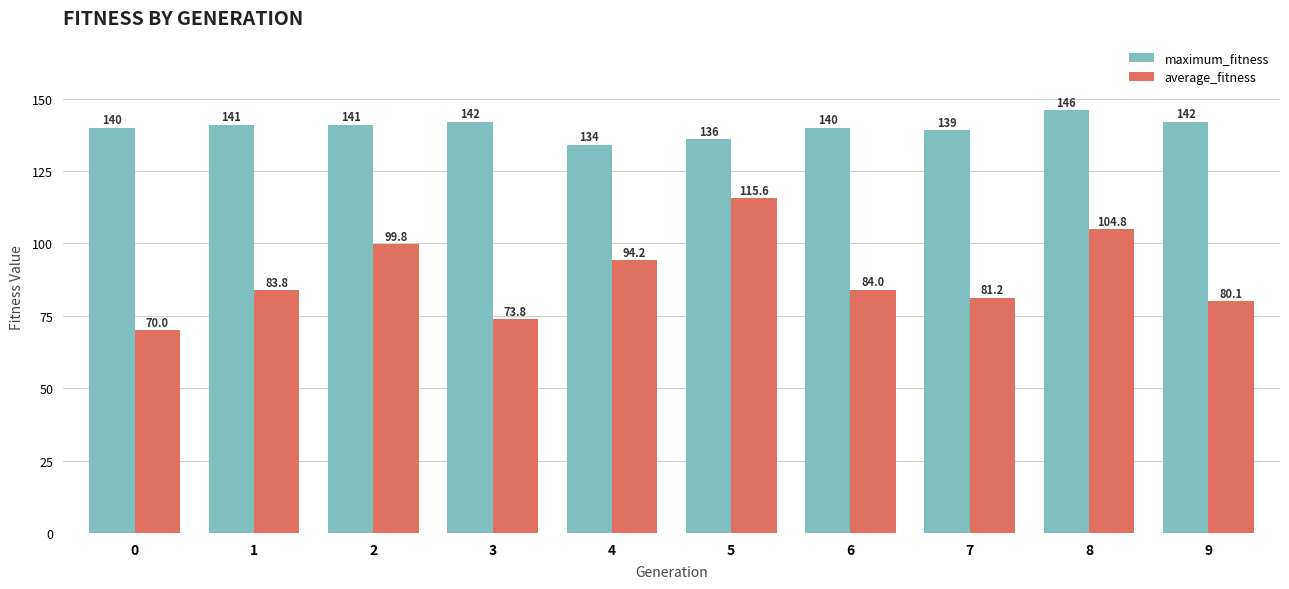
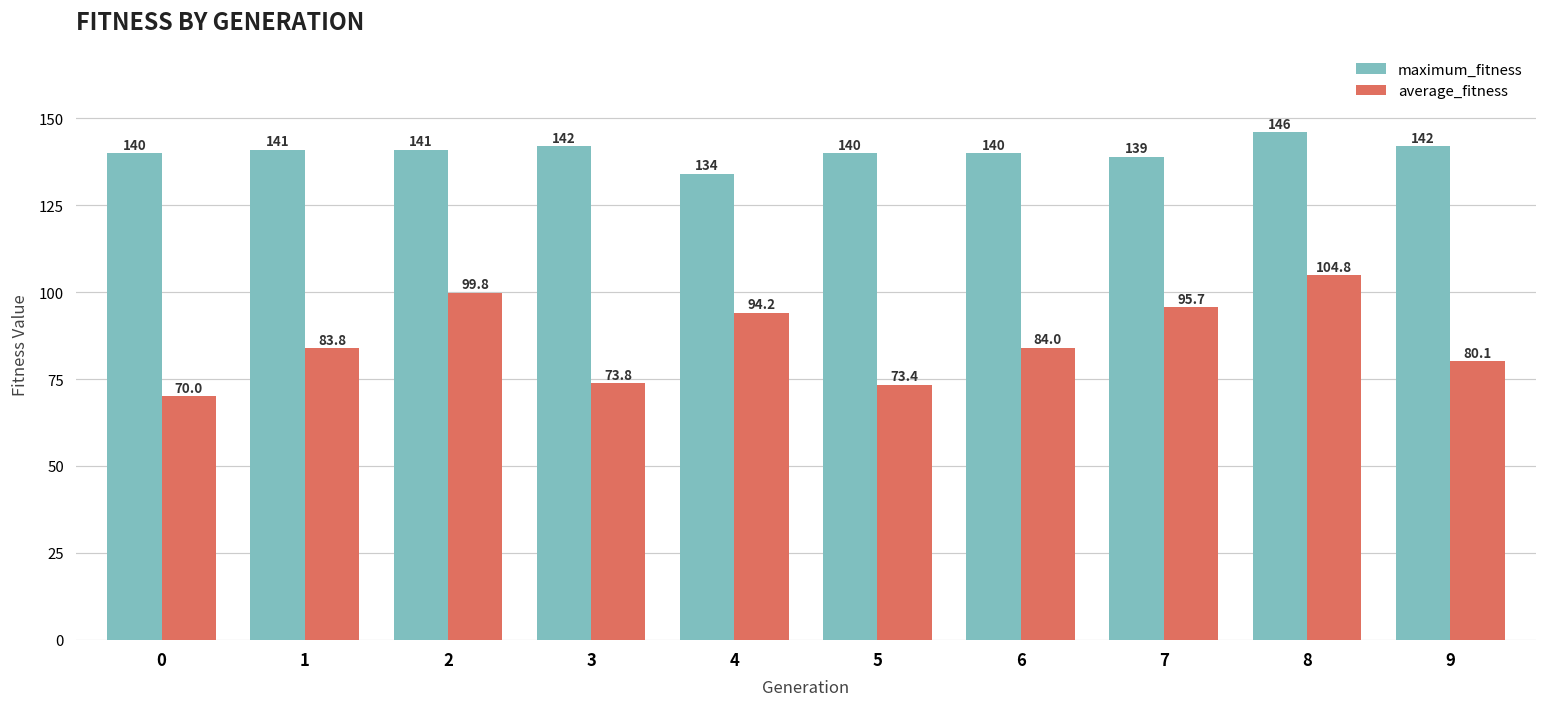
  {
    "maximum_fitness": {
      "0": 140,
      "1": 141,
      "2": 141,
      "3": 142,
      "4": 134,
-     "5": 136,
+     "5": 140,
      "6": 140,
      "7": 139,
      "8": 146,
      "9": 142
    },
    "average_fitness": {
      "0": 70.0,
      "1": 83.8,
      "2": 99.8,
      "3": 73.8,
      "4": 94.2,
-     "5": 115.6,
+     "5": 73.4,
      "6": 84.0,
-     "7": 81.2,
+     "7": 95.7,
      "8": 104.8,
      "9": 80.1
    }
  }
